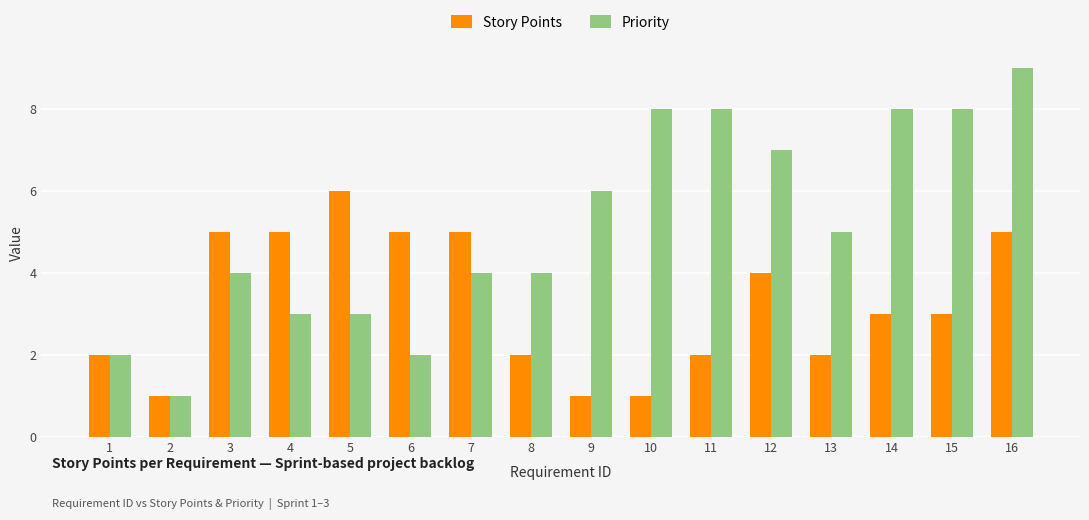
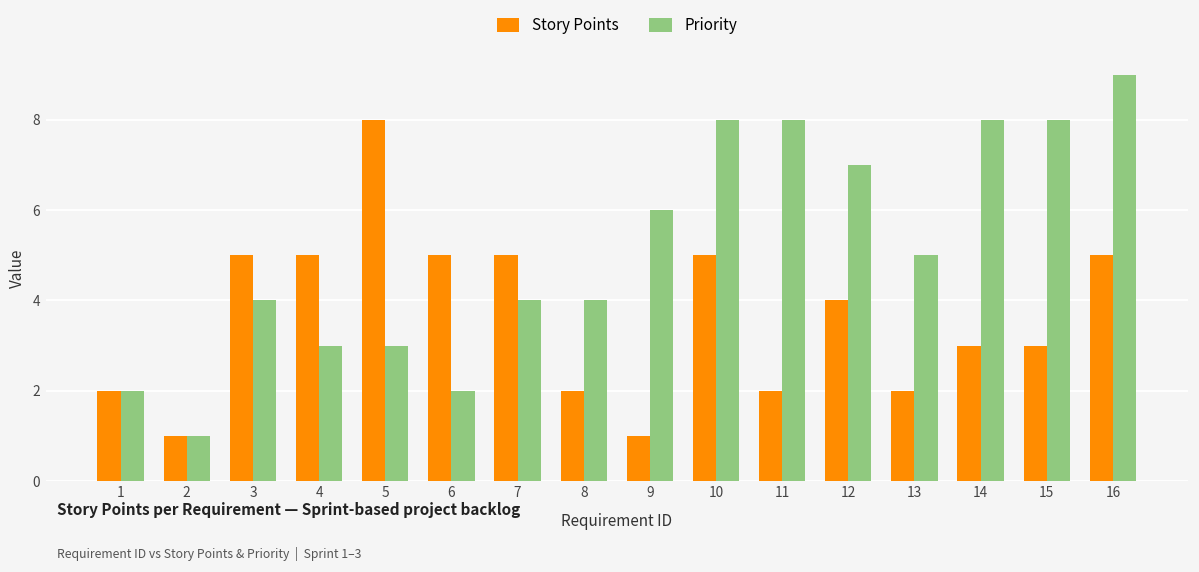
  {
    "Story Points": {
      "1": 2,
      "2": 1,
      "3": 5,
      "4": 5,
-     "5": 6,
+     "5": 8,
      "6": 5,
      "7": 5,
      "8": 2,
      "9": 1,
-     "10": 1,
+     "10": 5,
      "11": 2,
      "12": 4,
      "13": 2,
      "14": 3,
      "15": 3,
      "16": 5
    },
    "Priority": {
      "1": 2,
      "2": 1,
      "3": 4,
      "4": 3,
      "5": 3,
      "6": 2,
      "7": 4,
      "8": 4,
      "9": 6,
      "10": 8,
      "11": 8,
      "12": 7,
      "13": 5,
      "14": 8,
      "15": 8,
      "16": 9
    }
  }
